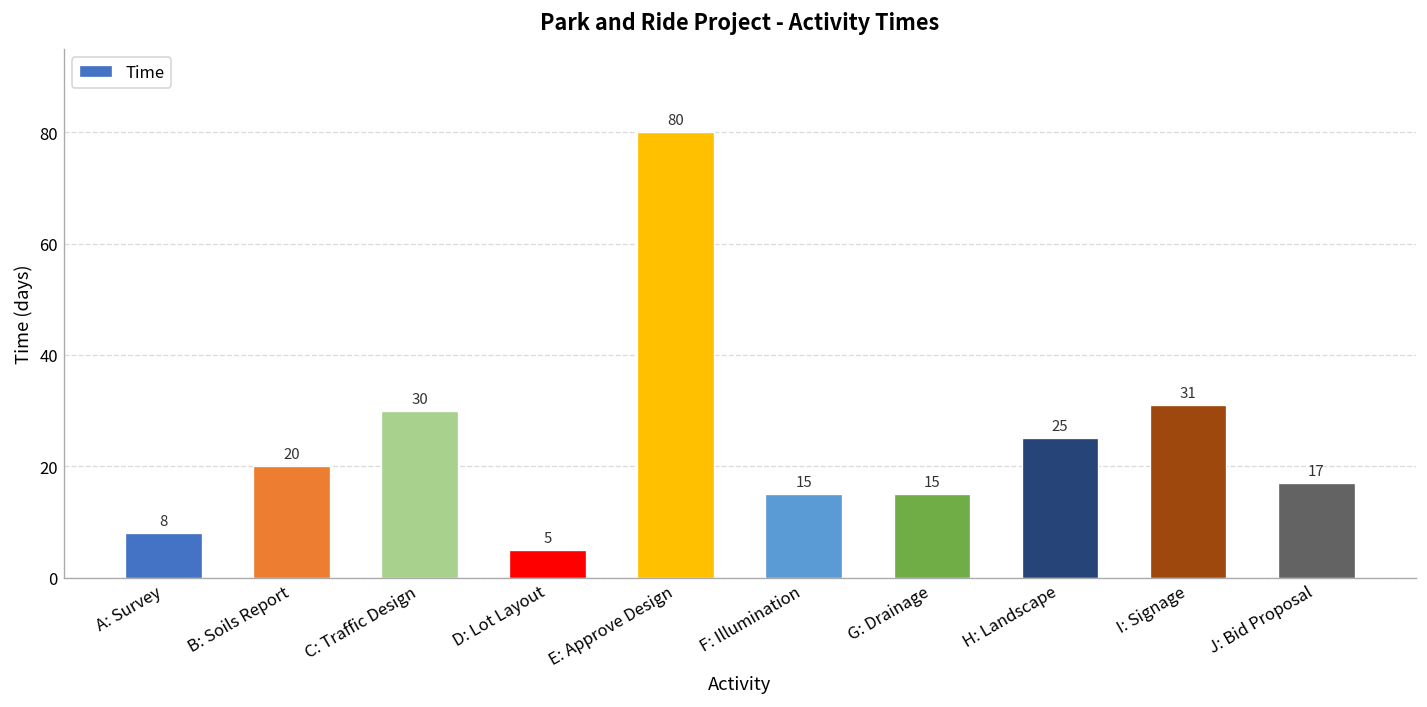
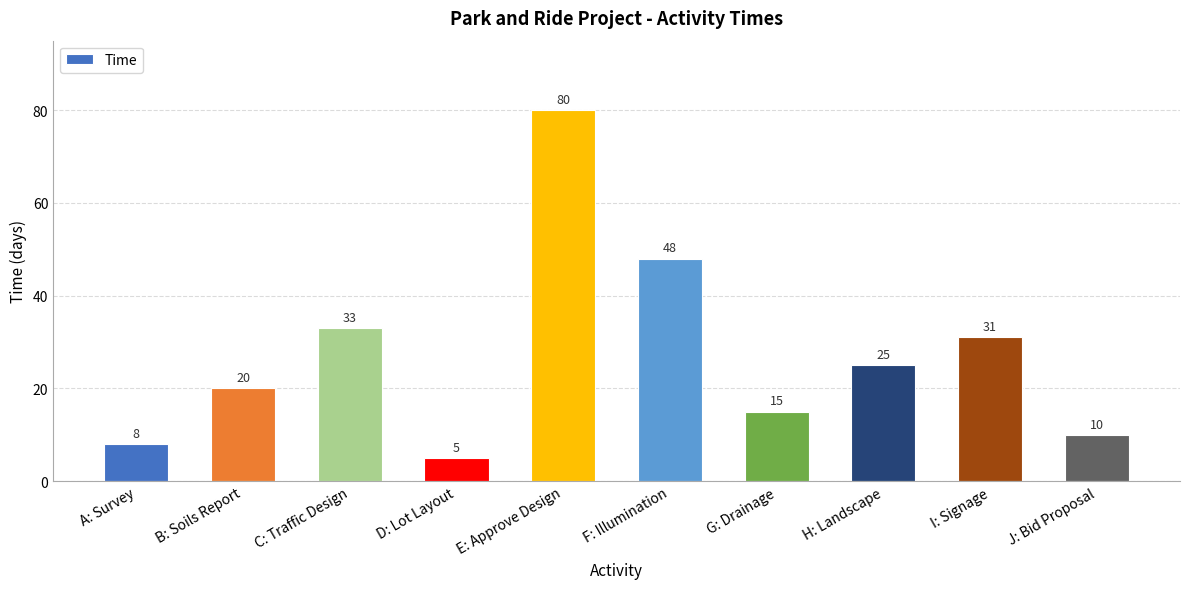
  {
    "A: Survey": 8,
    "B: Soils Report": 20,
-   "C: Traffic Design": 30,
+   "C: Traffic Design": 33,
    "D: Lot Layout": 5,
    "E: Approve Design": 80,
-   "F: Illumination": 15,
+   "F: Illumination": 48,
    "G: Drainage": 15,
    "H: Landscape": 25,
    "I: Signage": 31,
-   "J: Bid Proposal": 17
+   "J: Bid Proposal": 10
  }
